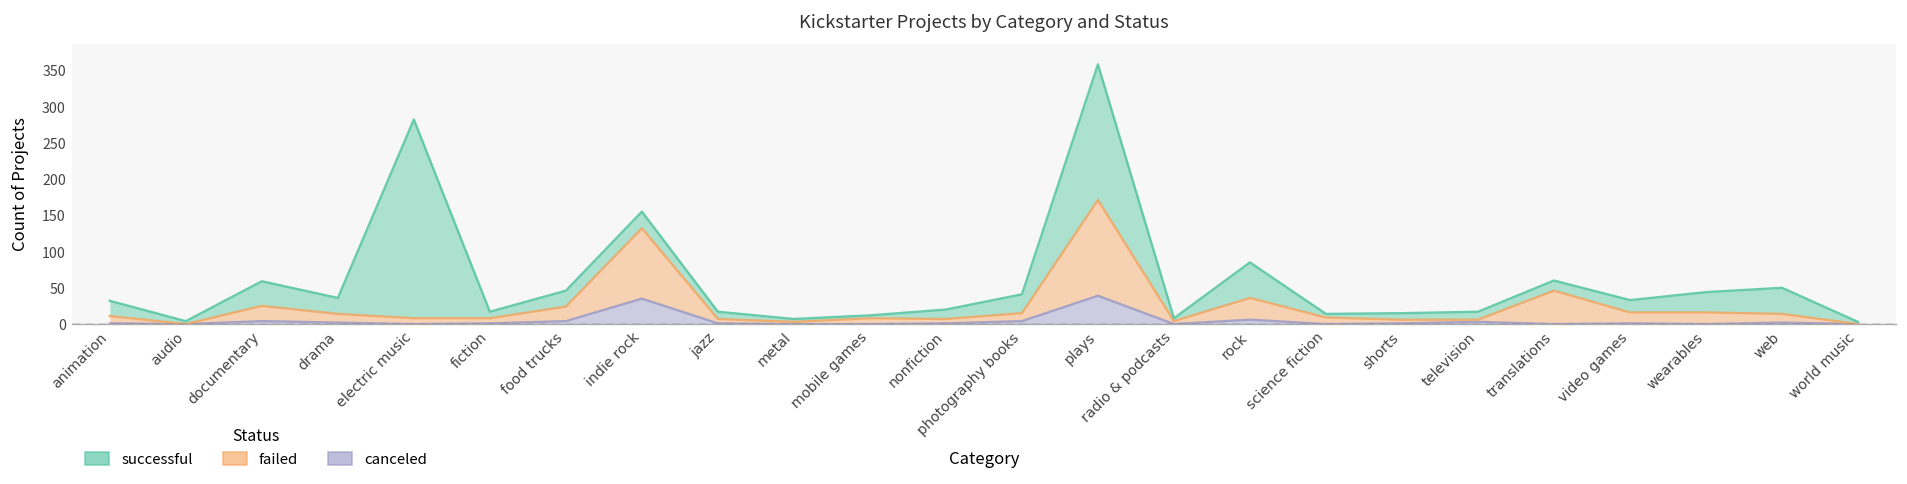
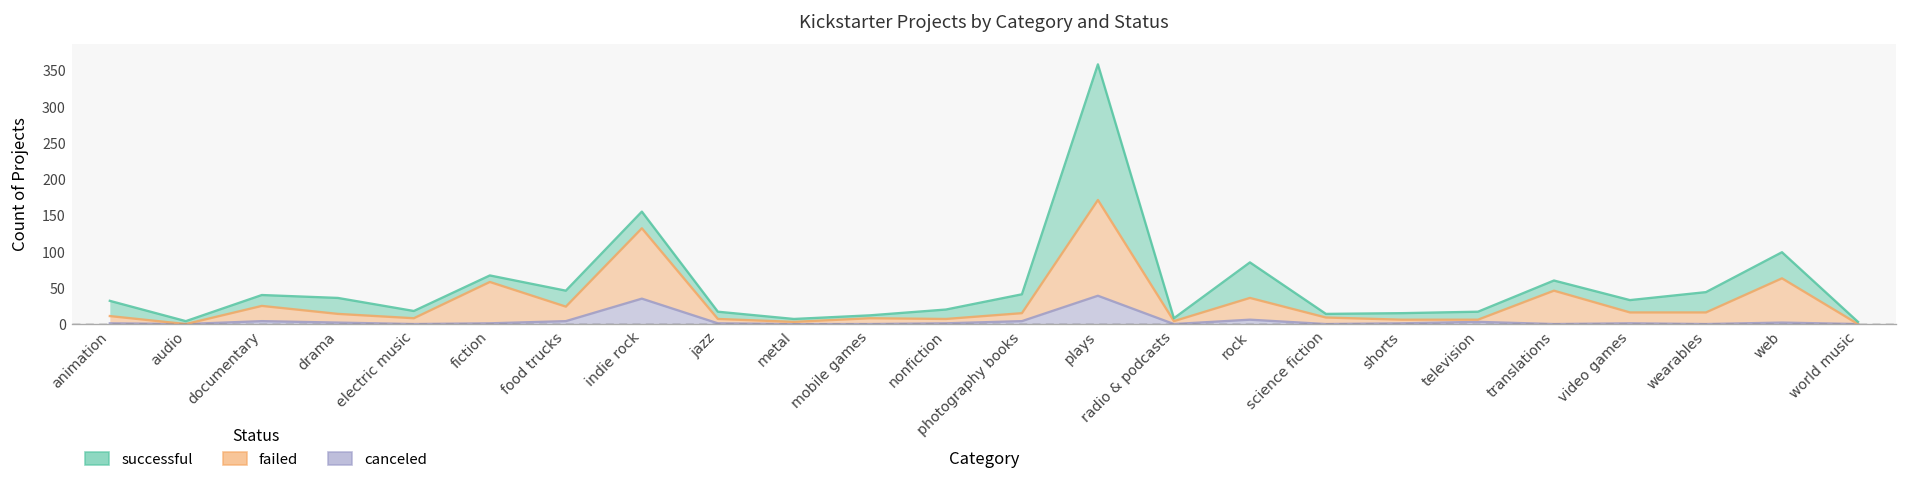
  {
    "canceled": {
      "animation": 0,
      "documentary": 0,
      "drama": 0,
      "electric music": 0,
      "fiction": 0,
      "food trucks": 0,
      "indie rock": 40,
      "jazz": 0,
      "mobile games": 0,
      "nonfiction": 0,
      "photography books": 0,
      "plays": 40,
      "rock": 10,
      "science fiction": 0,
      "shorts": 0,
      "translations": 0,
      "video games": 0,
      "wearables": 0,
      "web": 0
    },
    "failed": {
      "animation": 10,
      "documentary": 20,
      "drama": 10,
      "electric music": 10,
-     "fiction": 10,
+     "fiction": 60,
      "food trucks": 20,
      "indie rock": 100,
      "jazz": 10,
      "nonfiction": 10,
      "photography books": 10,
      "plays": 130,
      "rock": 30,
      "science fiction": 10,
      "shorts": 10,
      "translations": 50,
      "video games": 20,
      "wearables": 20,
-     "web": 10
+     "web": 60
    },
    "successful": {
      "animation": 20,
-     "documentary": 30,
+     "documentary": 20,
      "drama": 20,
-     "electric music": 270,
+     "electric music": 10,
      "fiction": 10,
      "food trucks": 20,
      "indie rock": 20,
      "jazz": 10,
      "nonfiction": 10,
      "photography books": 30,
      "plays": 190,
      "rock": 50,
      "science fiction": 10,
      "shorts": 10,
      "television": 10,
      "translations": 10,
      "video games": 20,
      "wearables": 30,
      "web": 40
    }
  }
